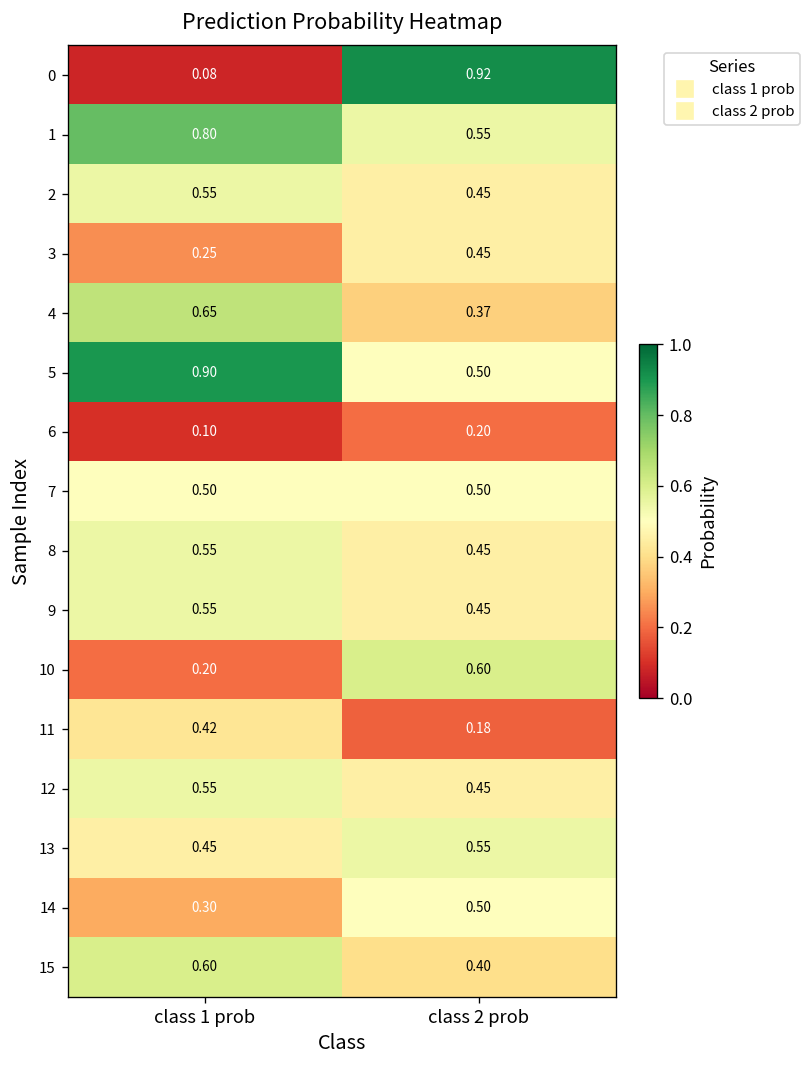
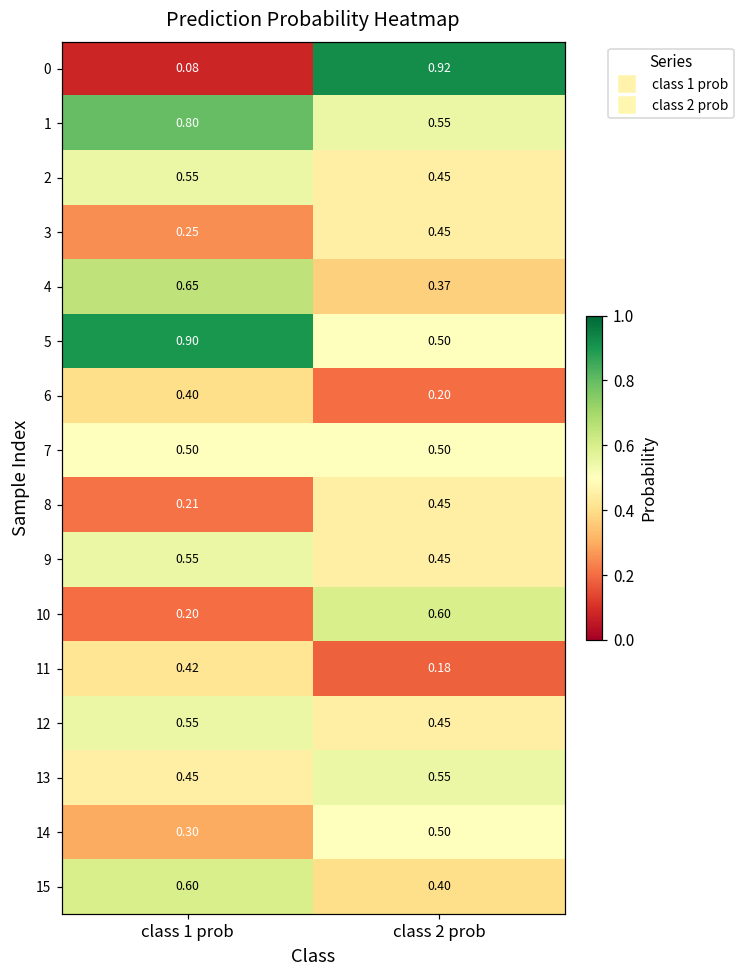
  {
    "0": {
      "class 1 prob": 0.08,
      "class 2 prob": 0.92
    },
    "1": {
      "class 1 prob": 0.80,
      "class 2 prob": 0.55
    },
    "2": {
      "class 1 prob": 0.55,
      "class 2 prob": 0.45
    },
    "3": {
      "class 1 prob": 0.25,
      "class 2 prob": 0.45
    },
    "4": {
      "class 1 prob": 0.65,
      "class 2 prob": 0.37
    },
    "5": {
      "class 1 prob": 0.90,
      "class 2 prob": 0.50
    },
    "6": {
-     "class 1 prob": 0.10,
+     "class 1 prob": 0.40,
      "class 2 prob": 0.20
    },
    "7": {
      "class 1 prob": 0.50,
      "class 2 prob": 0.50
    },
    "8": {
-     "class 1 prob": 0.55,
+     "class 1 prob": 0.21,
      "class 2 prob": 0.45
    },
    "9": {
      "class 1 prob": 0.55,
      "class 2 prob": 0.45
    },
    "10": {
      "class 1 prob": 0.20,
      "class 2 prob": 0.60
    },
    "11": {
      "class 1 prob": 0.42,
      "class 2 prob": 0.18
    },
    "12": {
      "class 1 prob": 0.55,
      "class 2 prob": 0.45
    },
    "13": {
      "class 1 prob": 0.45,
      "class 2 prob": 0.55
    },
    "14": {
      "class 1 prob": 0.30,
      "class 2 prob": 0.50
    },
    "15": {
      "class 1 prob": 0.60,
      "class 2 prob": 0.40
    }
  }
